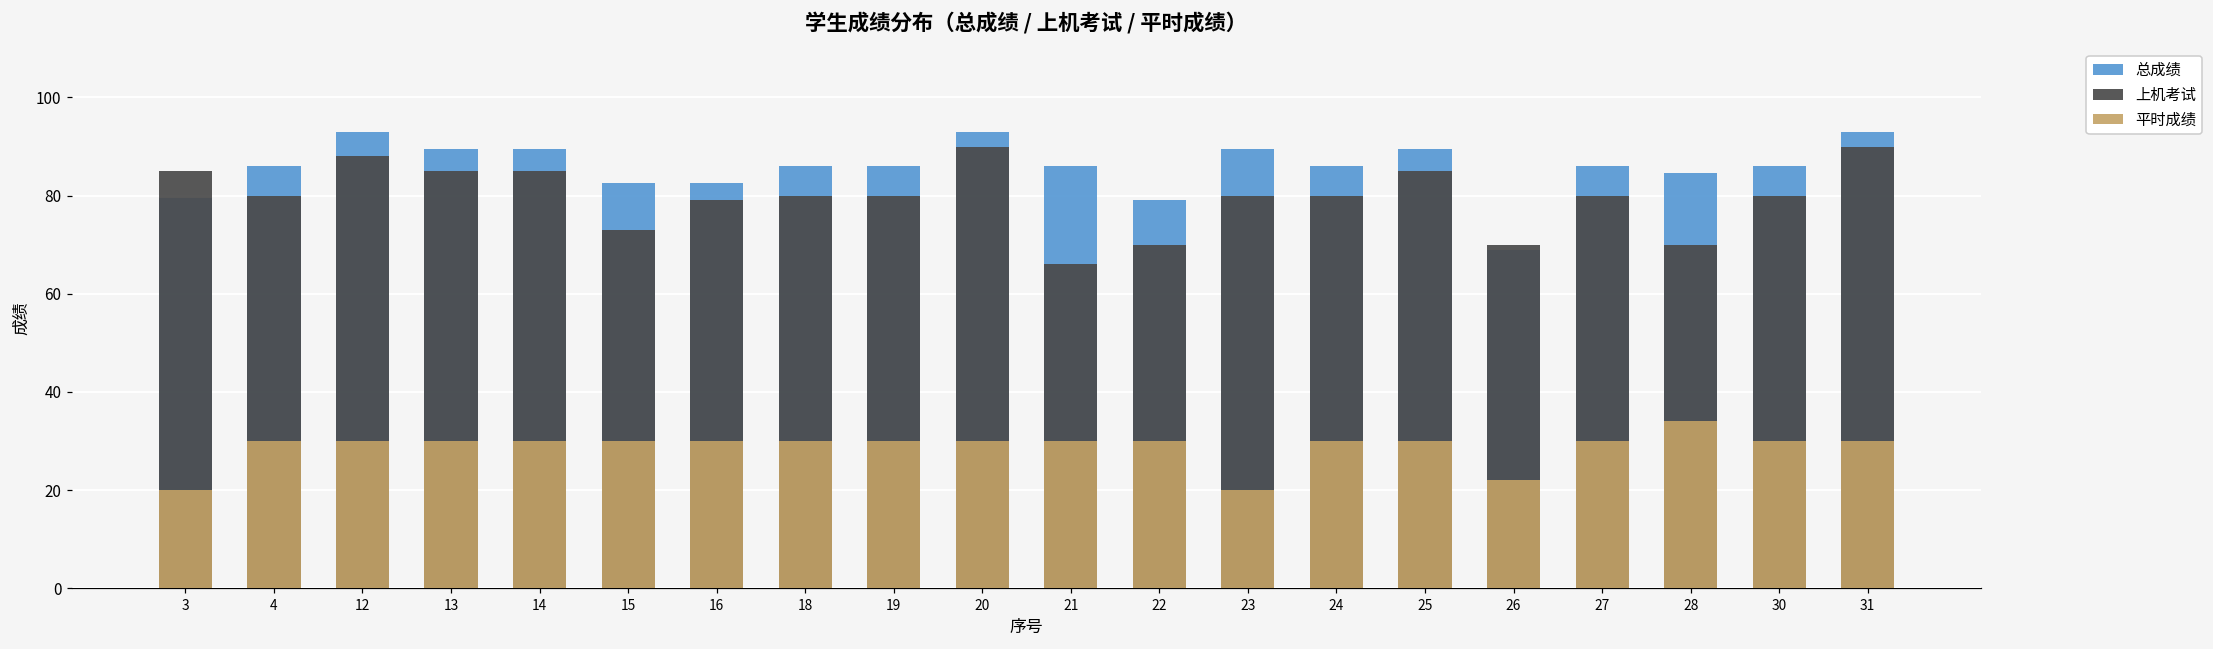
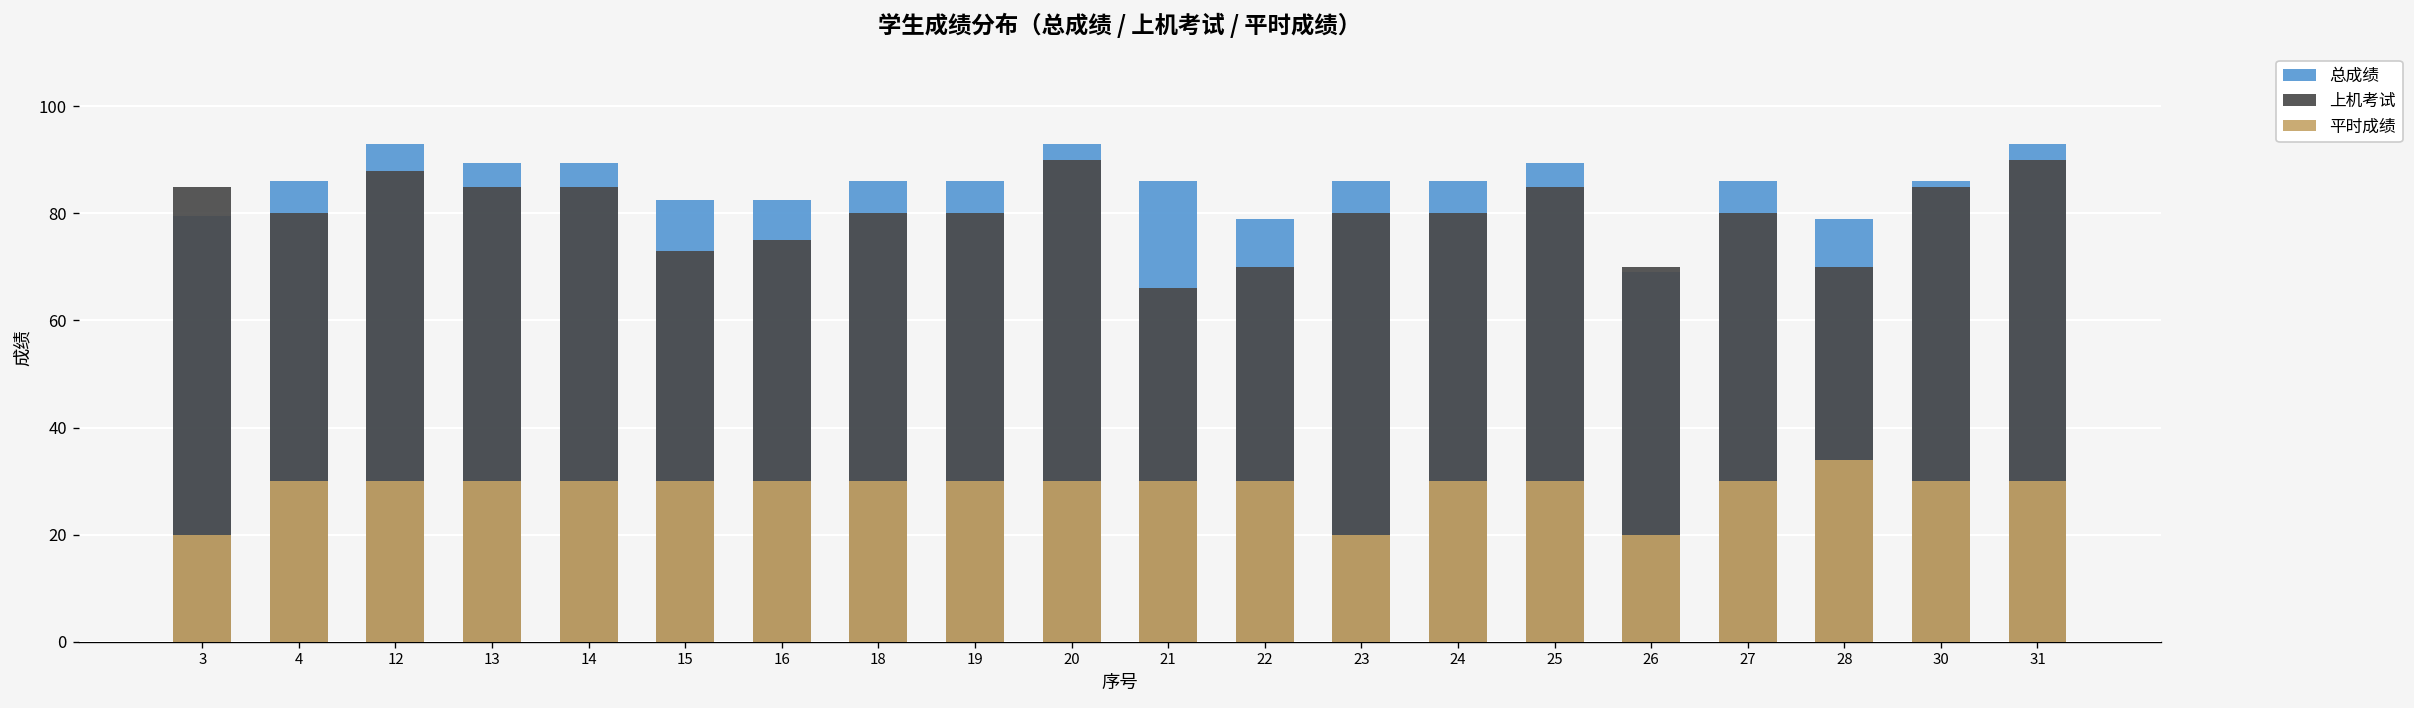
  {
    "总成绩": {
      "4": 86,
      "12": 93,
      "13": 90,
      "14": 90,
      "15": 83,
      "16": 83,
      "18": 86,
      "19": 86,
      "20": 93,
      "21": 86,
      "22": 79,
-     "23": 89,
+     "23": 86,
      "24": 86,
      "25": 90,
      "27": 86,
-     "28": 85,
+     "28": 79,
      "30": 86,
      "31": 93
    },
    "上机考试": {
      "3": 85,
-     "16": 79,
+     "16": 75,
      "26": 70,
-     "30": 80
+     "30": 85
    },
    "平时成绩": {
-     "26": 22
+     "26": 20
    }
  }
